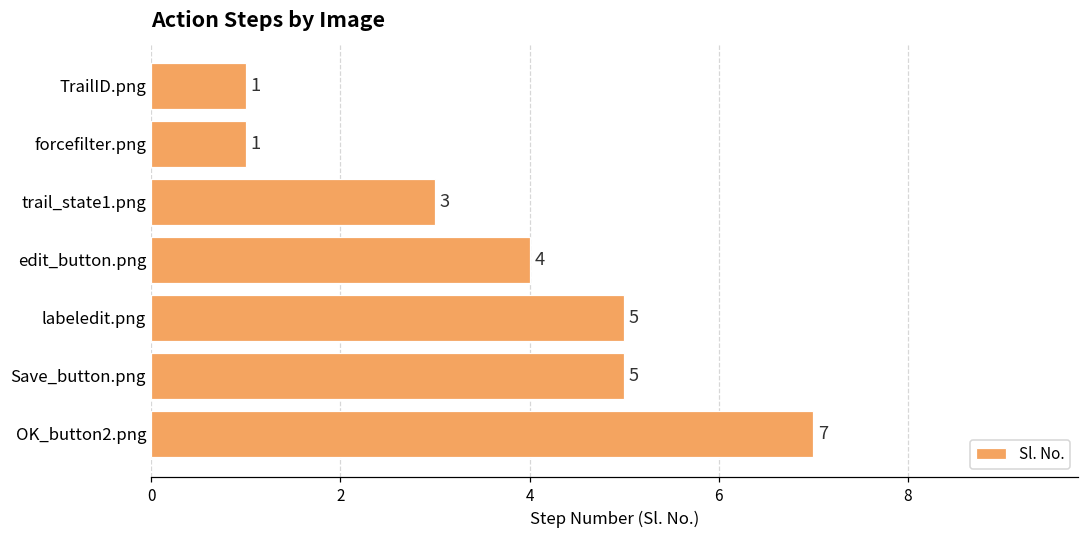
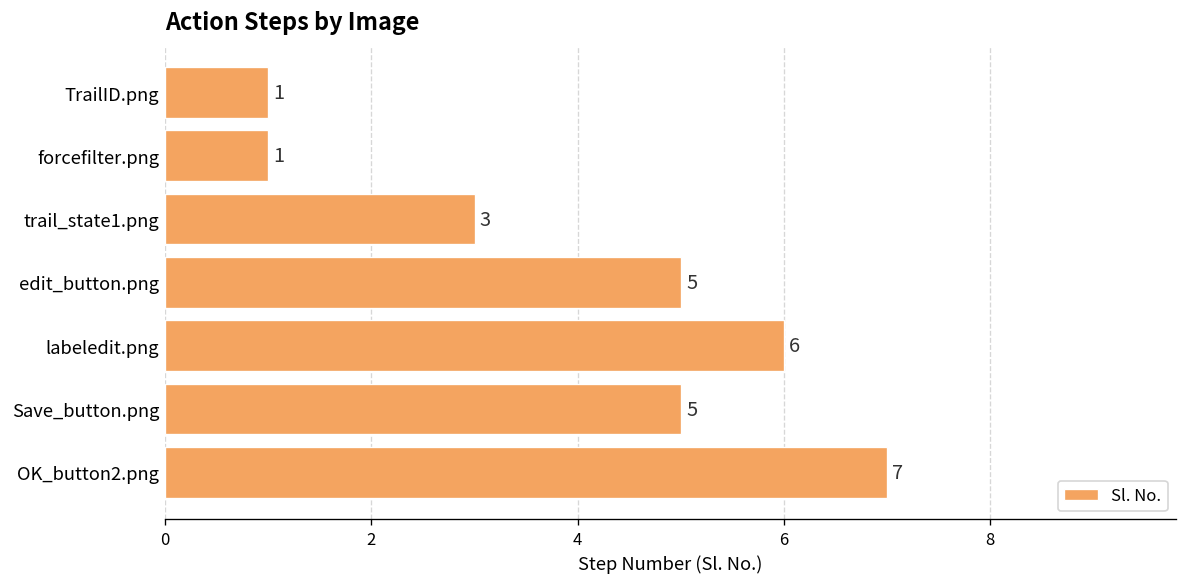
  {
    "TrailID.png": 1,
    "forcefilter.png": 1,
    "trail_state1.png": 3,
-   "edit_button.png": 4,
-   "labeledit.png": 5,
+   "edit_button.png": 5,
+   "labeledit.png": 6,
    "Save_button.png": 5,
    "OK_button2.png": 7
  }
